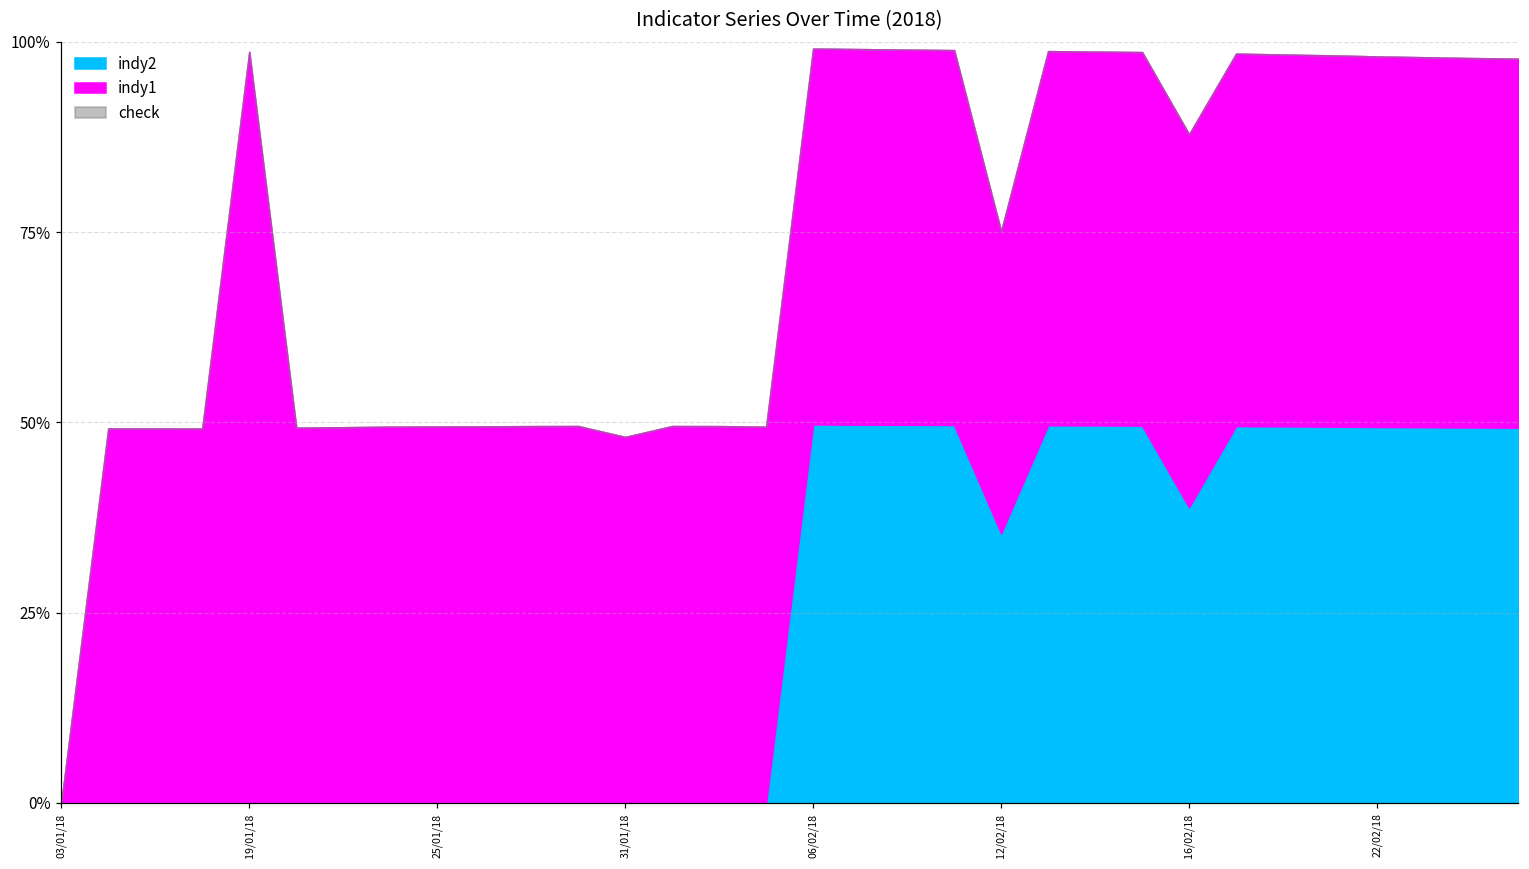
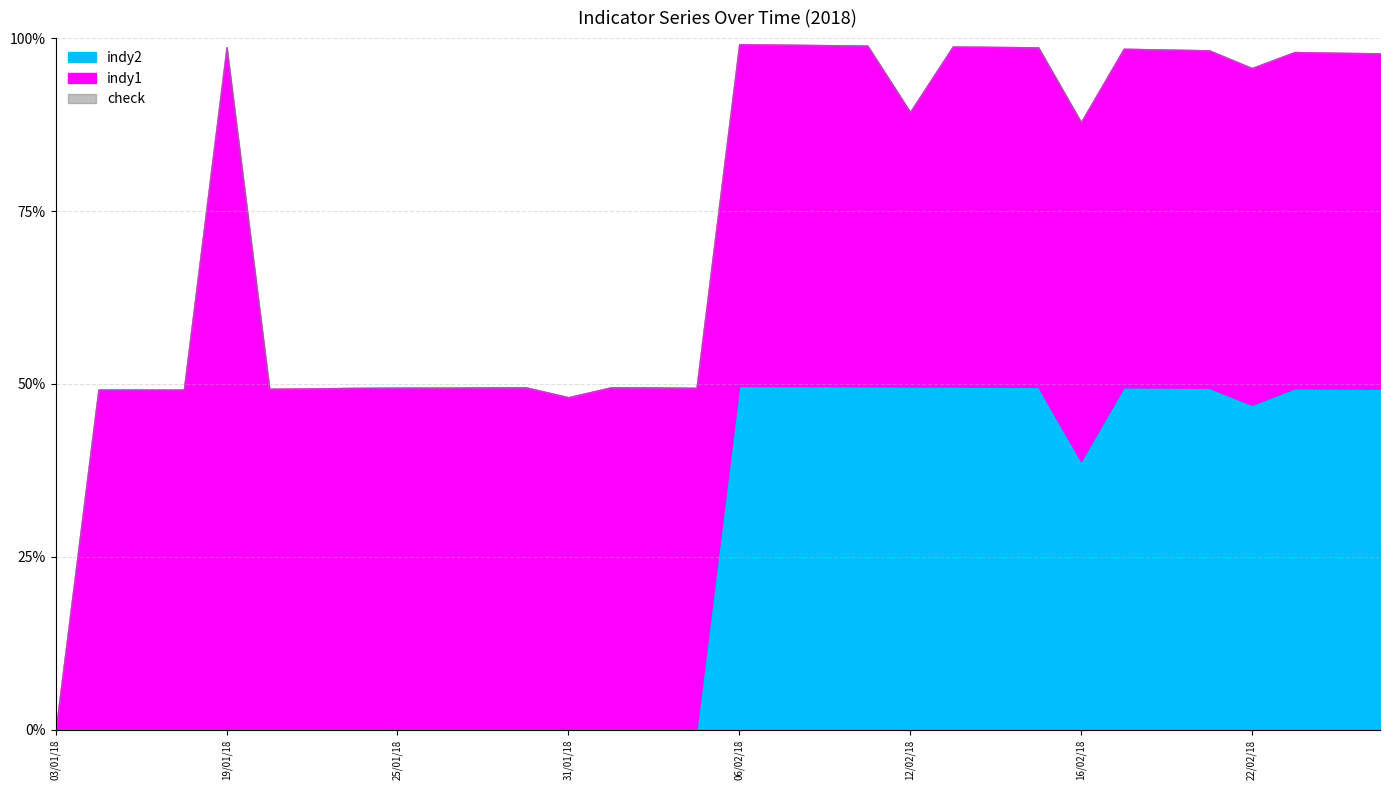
  {
    "indy2": {
-     "12/02/18": "35%",
-     "22/02/18": "49%"
+     "12/02/18": "50%",
+     "22/02/18": "47%"
    }
  }
